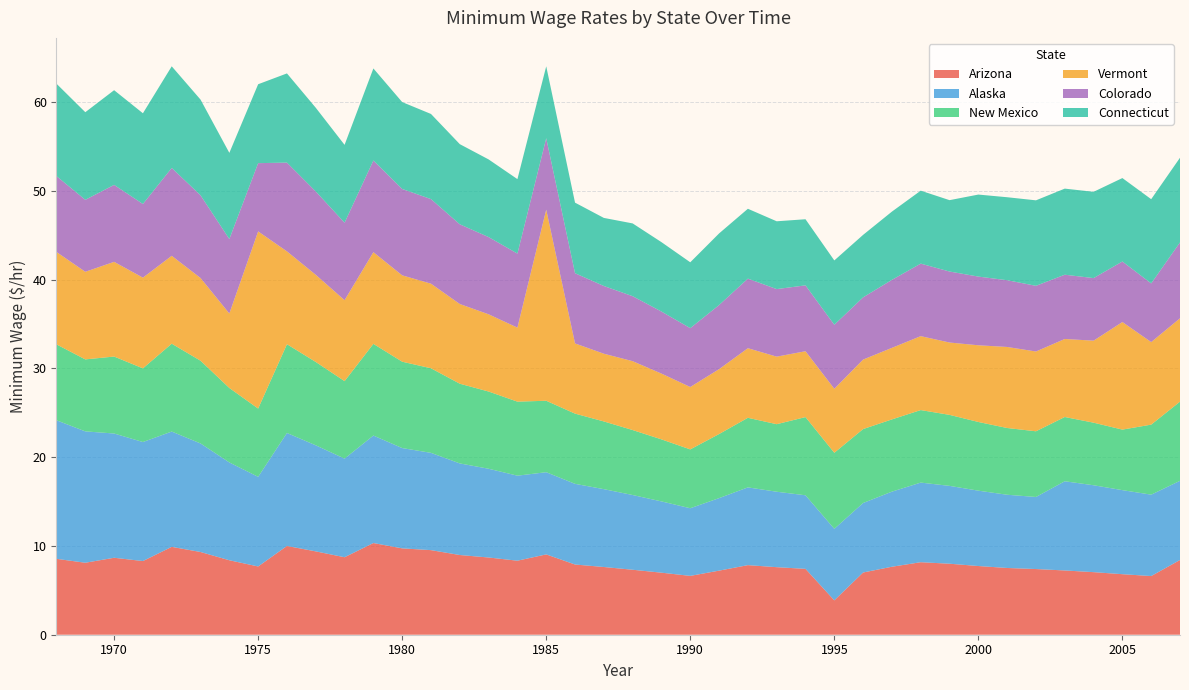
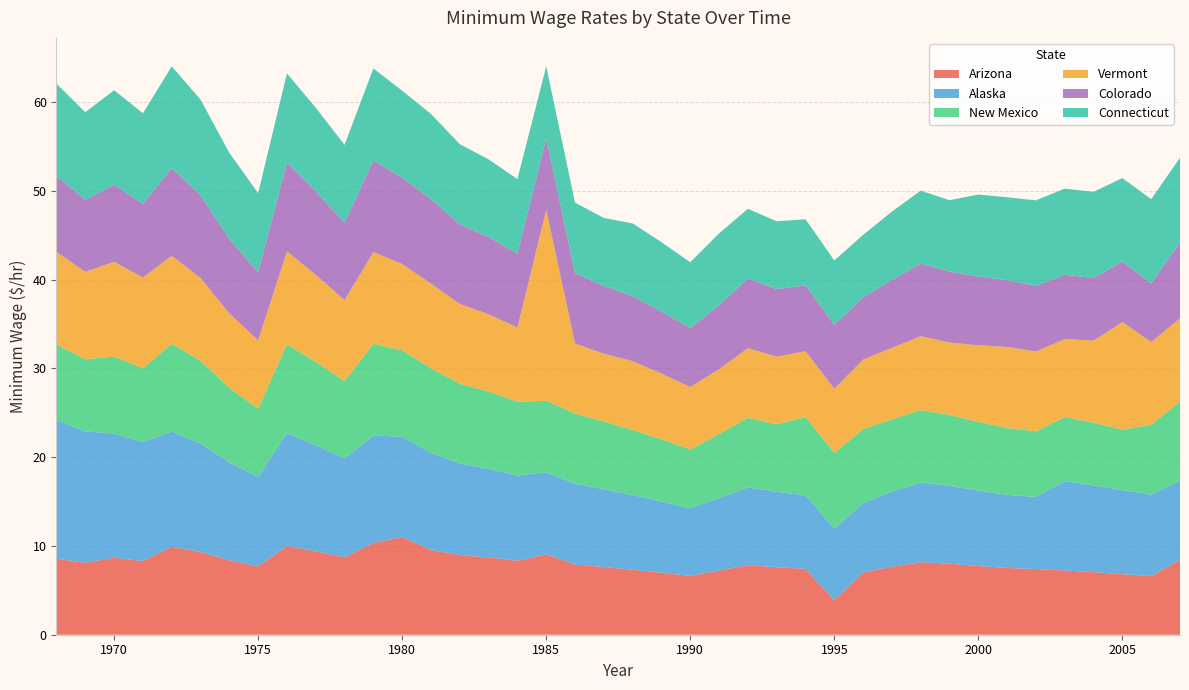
  {
    "Arizona": {
      "1970": 9,
      "1975": 8,
-     "1980": 10,
+     "1980": 11,
      "1985": 9,
      "1990": 7,
      "1995": 4,
      "2000": 8,
      "2005": 7
    },
    "Alaska": {
      "1970": 14,
      "1975": 10,
      "1980": 11,
      "1985": 9,
      "1990": 8,
      "1995": 8,
      "2000": 8,
      "2005": 9
    },
    "Vermont": {
      "1970": 11,
-     "1975": 20,
+     "1975": 8,
      "1980": 10,
      "1985": 22,
      "1990": 7,
      "1995": 7,
      "2000": 9,
      "2005": 12
    },
    "Colorado": {
      "1970": 9,
      "1975": 8,
      "1980": 10,
      "1985": 8,
      "1990": 7,
      "1995": 7,
      "2000": 8,
      "2005": 7
    }
  }
